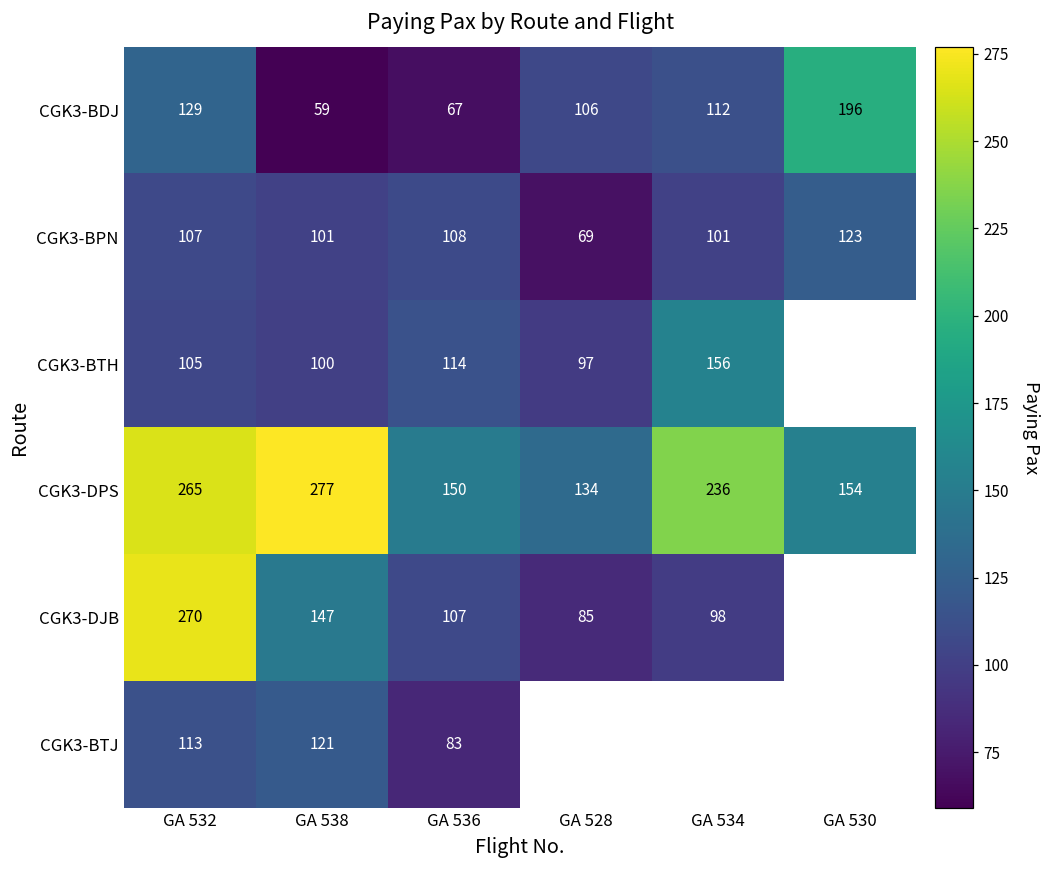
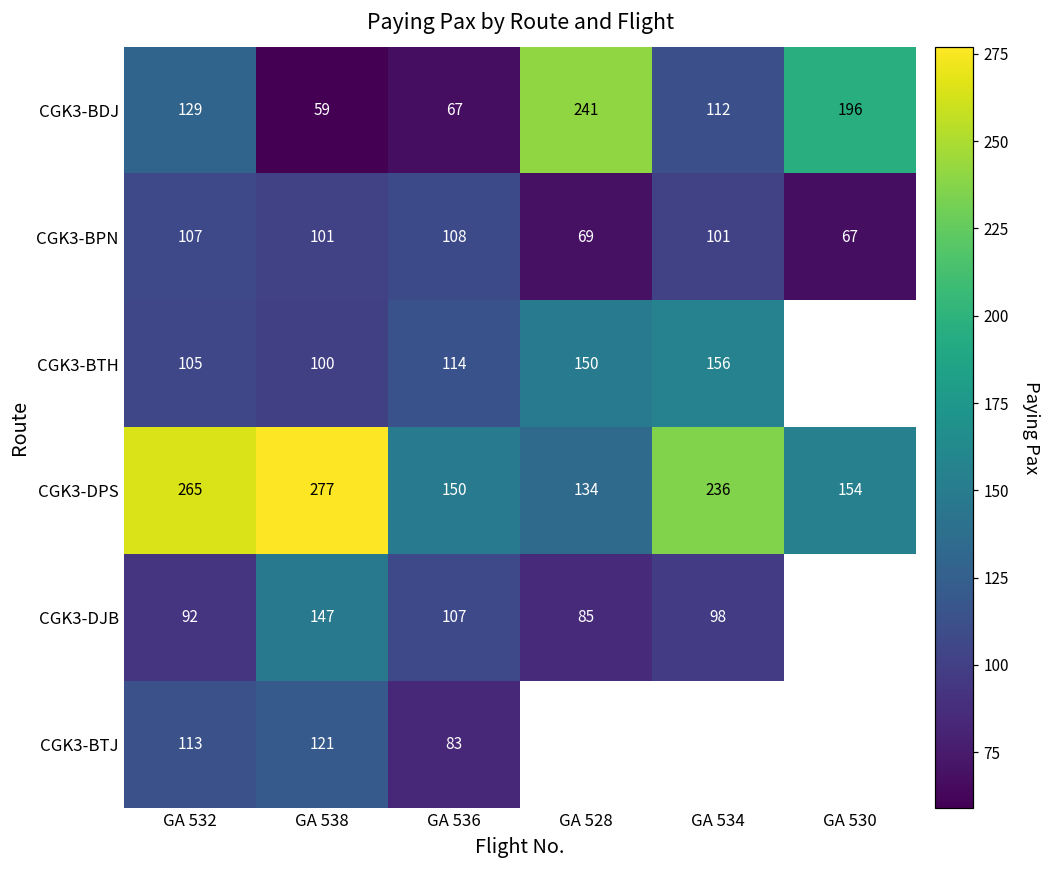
  {
    "CGK3-BDJ": {
      "GA 532": 129,
      "GA 538": 59,
      "GA 536": 67,
-     "GA 528": 106,
+     "GA 528": 241,
      "GA 534": 112,
      "GA 530": 196
    },
    "CGK3-BPN": {
      "GA 532": 107,
      "GA 538": 101,
      "GA 536": 108,
      "GA 528": 69,
      "GA 534": 101,
-     "GA 530": 123
+     "GA 530": 67
    },
    "CGK3-BTH": {
      "GA 532": 105,
      "GA 538": 100,
      "GA 536": 114,
-     "GA 528": 97,
+     "GA 528": 150,
      "GA 534": 156
    },
    "CGK3-DPS": {
      "GA 532": 265,
      "GA 538": 277,
      "GA 536": 150,
      "GA 528": 134,
      "GA 534": 236,
      "GA 530": 154
    },
    "CGK3-DJB": {
-     "GA 532": 270,
+     "GA 532": 92,
      "GA 538": 147,
      "GA 536": 107,
      "GA 528": 85,
      "GA 534": 98
    },
    "CGK3-BTJ": {
      "GA 532": 113,
      "GA 538": 121,
      "GA 536": 83
    }
  }
